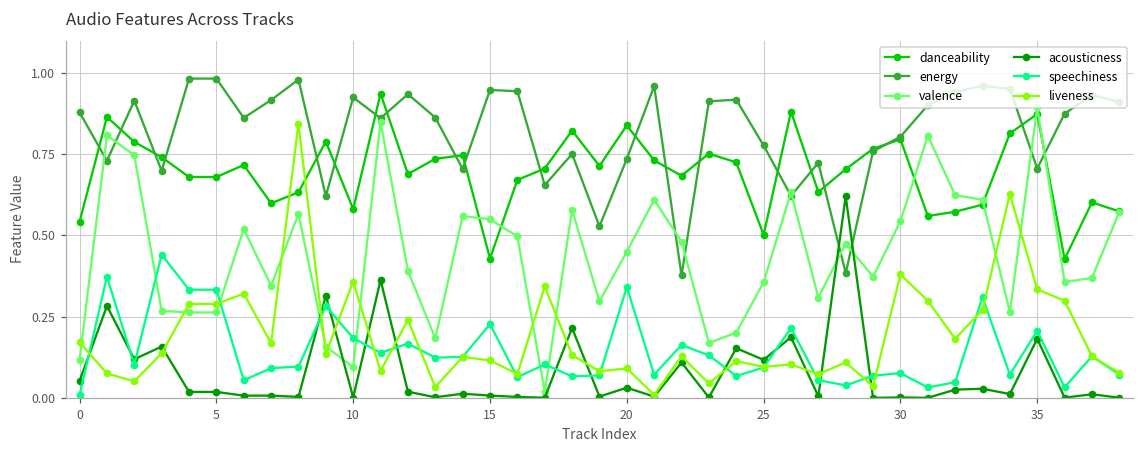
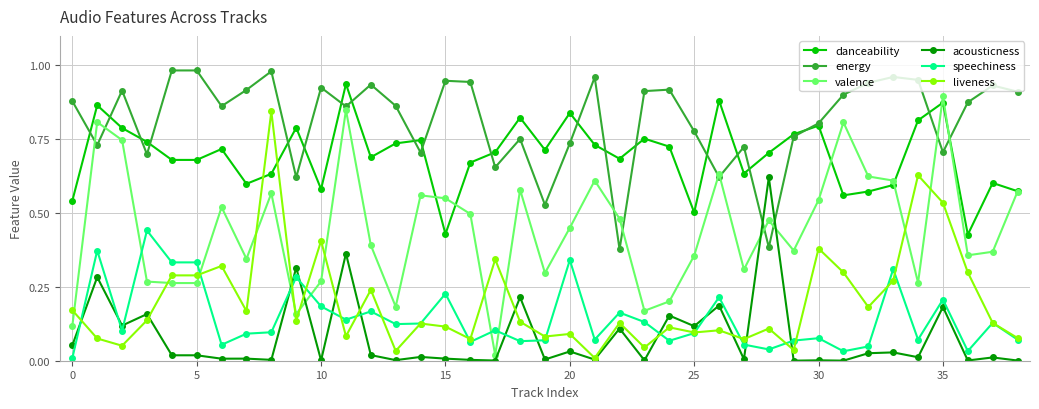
  {
    "energy": {
      "0": 0.88,
      "5": 0.98,
      "10": 0.93,
      "15": 0.95,
      "20": 0.74,
      "25": 0.78,
      "35": 0.71
    },
    "valence": {
      "0": 0.12,
      "5": 0.26,
-     "10": 0.10,
+     "10": 0.27,
      "15": 0.55,
      "20": 0.45,
      "25": 0.36,
      "30": 0.54,
      "35": 0.90
    },
    "speechiness": {
      "0": 0.01,
      "5": 0.33,
      "10": 0.18,
      "15": 0.23,
      "20": 0.34,
      "30": 0.08,
      "35": 0.21
    },
    "liveness": {
      "0": 0.17,
      "5": 0.29,
-     "10": 0.36,
+     "10": 0.41,
      "15": 0.12,
      "20": 0.09,
      "30": 0.38,
-     "35": 0.33
+     "35": 0.54
    }
  }
